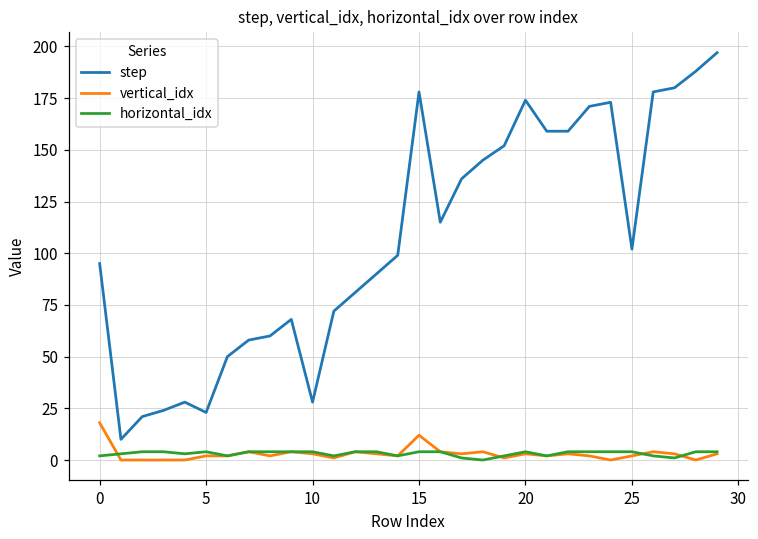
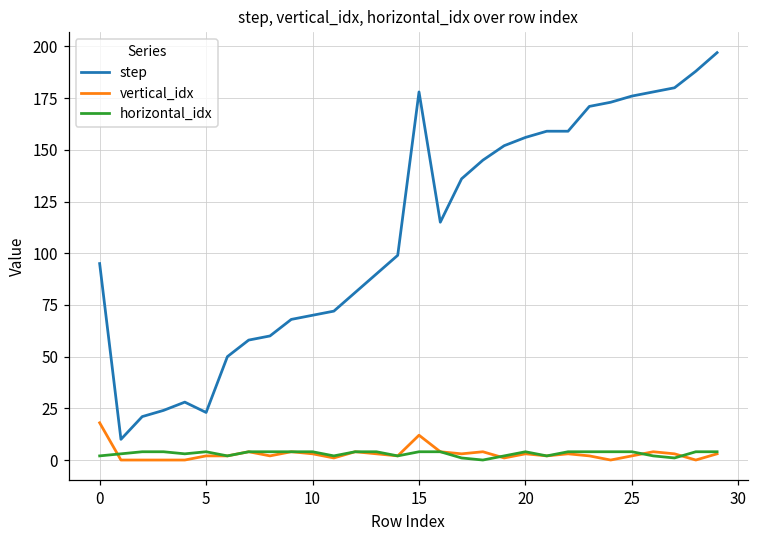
  {
    "step": {
      "0": 95,
      "5": 23,
-     "10": 28,
+     "10": 70,
      "15": 178,
-     "20": 174,
-     "25": 102
+     "20": 156,
+     "25": 176
    },
    "vertical_idx": {
      "0": 18,
      "5": 2,
      "15": 12,
      "25": 2
    },
    "horizontal_idx": {
      "0": 2,
      "5": 4,
      "15": 4,
      "25": 4
    }
  }
